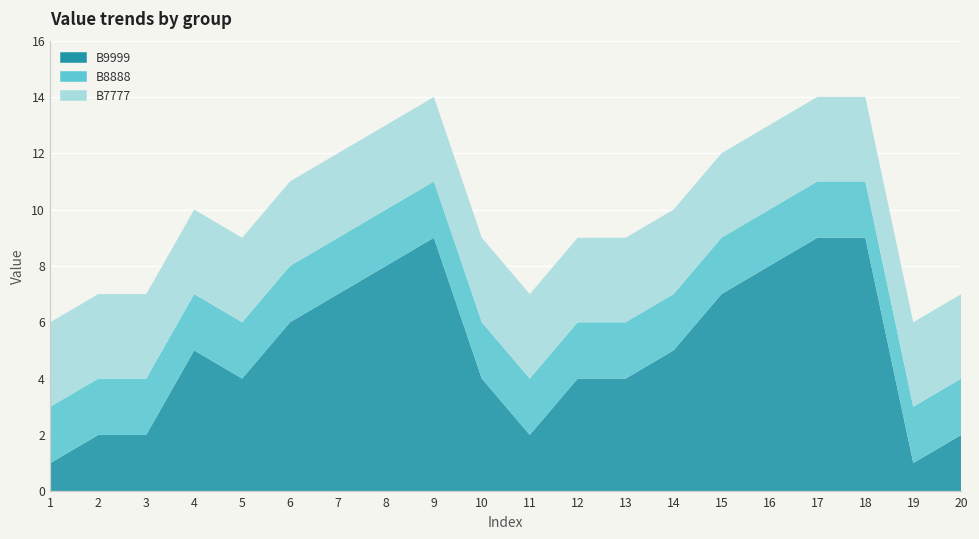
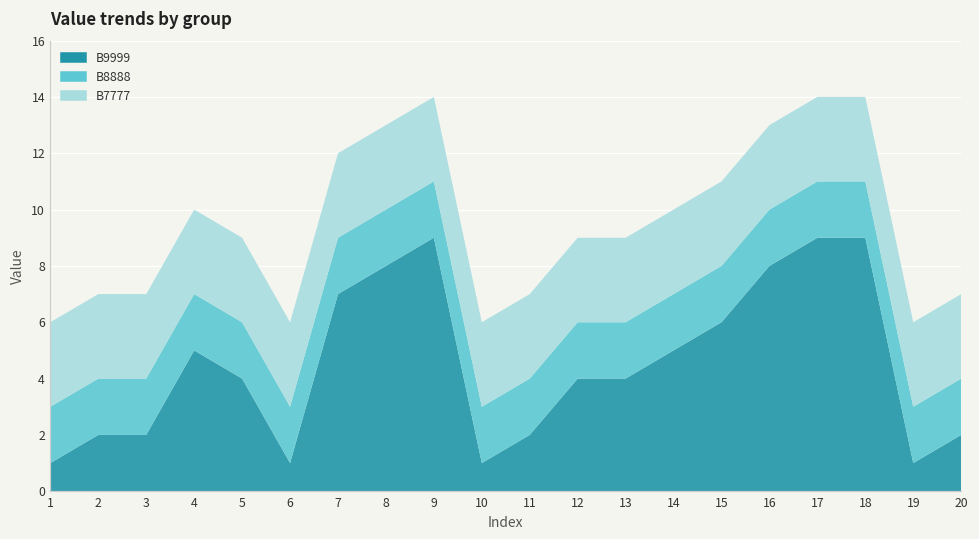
  {
    "B9999": {
      "1": 1,
      "2": 2,
      "3": 2,
      "4": 5,
      "5": 4,
-     "6": 6,
+     "6": 1,
      "7": 7,
      "8": 8,
      "9": 9,
-     "10": 4,
+     "10": 1,
      "11": 2,
      "12": 4,
      "13": 4,
      "14": 5,
-     "15": 7,
+     "15": 6,
      "16": 8,
      "17": 9,
      "18": 9,
      "19": 1,
      "20": 2
    },
    "B8888": {
      "1": 2,
      "2": 2,
      "3": 2,
      "4": 2,
      "5": 2,
      "6": 2,
      "7": 2,
      "8": 2,
      "9": 2,
      "10": 2,
      "11": 2,
      "12": 2,
      "13": 2,
      "14": 2,
      "15": 2,
      "16": 2,
      "17": 2,
      "18": 2,
      "19": 2,
      "20": 2
    },
    "B7777": {
      "1": 3,
      "2": 3,
      "3": 3,
      "4": 3,
      "5": 3,
      "6": 3,
      "7": 3,
      "8": 3,
      "9": 3,
      "10": 3,
      "11": 3,
      "12": 3,
      "13": 3,
      "14": 3,
      "15": 3,
      "16": 3,
      "17": 3,
      "18": 3,
      "19": 3,
      "20": 3
    }
  }
